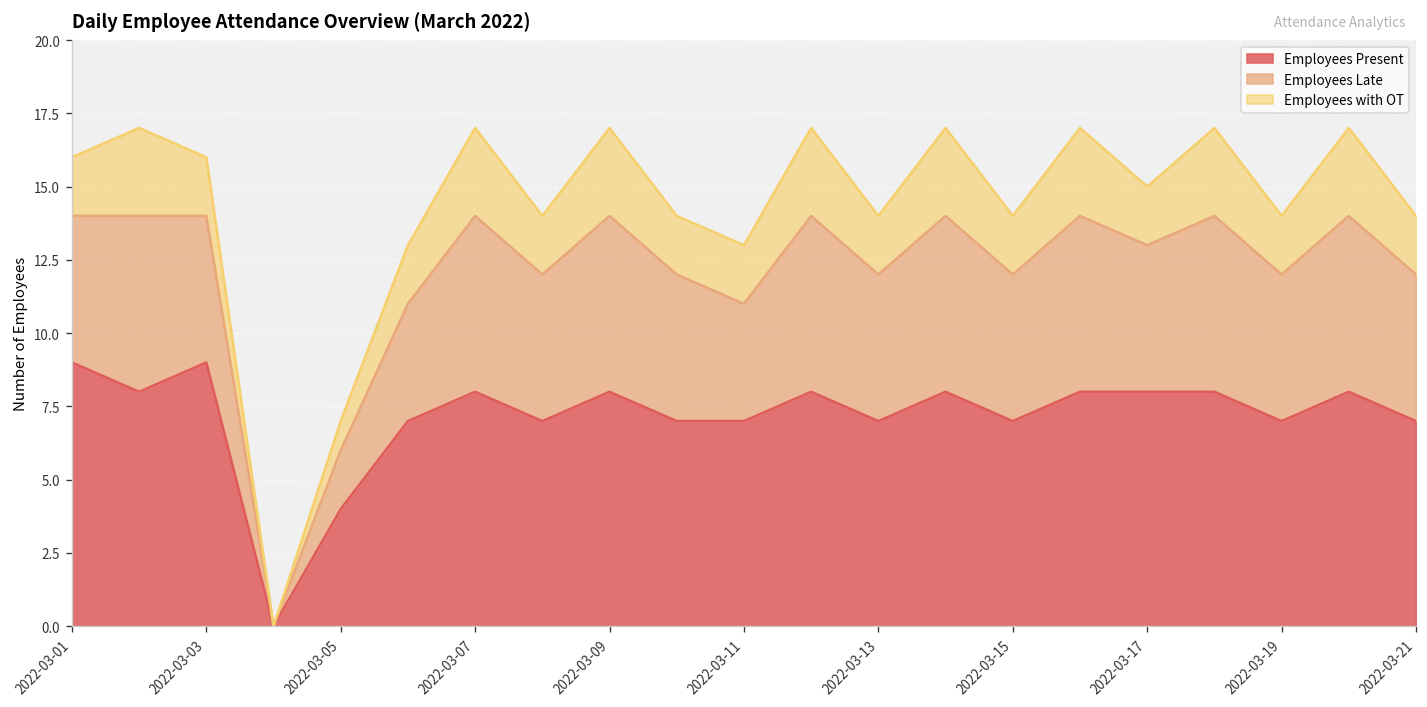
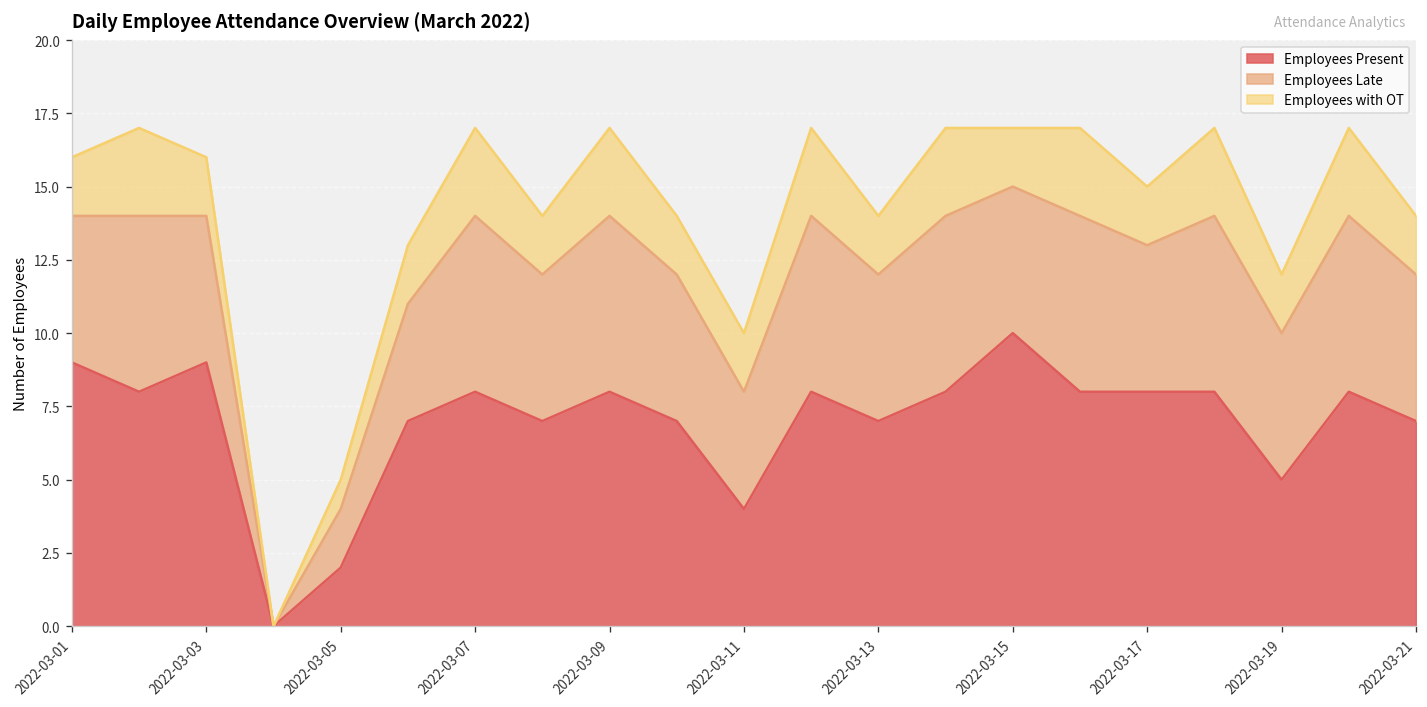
  {
    "Employees Present": {
      "2022-03-01": 9,
      "2022-03-03": 9,
-     "2022-03-05": 4,
+     "2022-03-05": 2,
      "2022-03-07": 8,
      "2022-03-09": 8,
-     "2022-03-11": 7,
+     "2022-03-11": 4,
      "2022-03-13": 7,
-     "2022-03-15": 7,
+     "2022-03-15": 10,
      "2022-03-17": 8,
-     "2022-03-19": 7,
+     "2022-03-19": 5,
      "2022-03-21": 7
    }
  }
